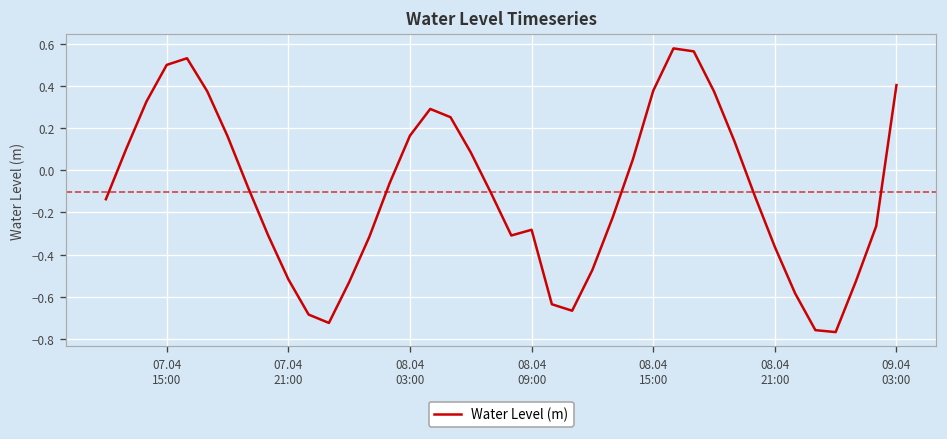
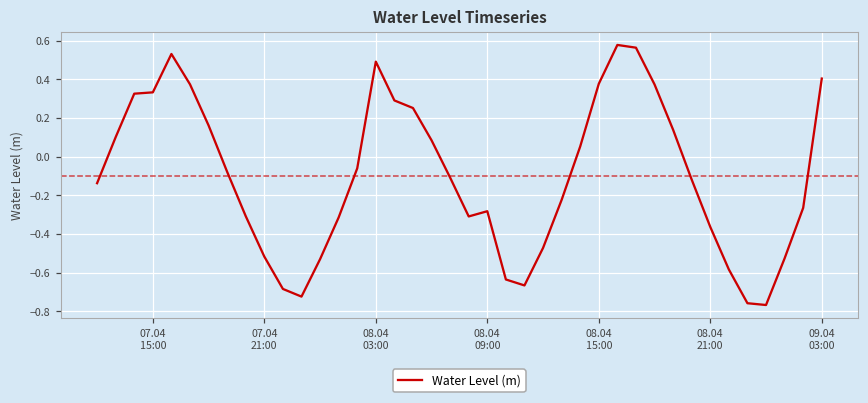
  {
-   "07.04 15:00": 0.50,
+   "07.04 15:00": 0.33,
    "07.04 21:00": -0.52,
-   "08.04 03:00": 0.16,
+   "08.04 03:00": 0.49,
    "08.04 09:00": -0.28,
    "08.04 15:00": 0.38,
    "08.04 21:00": -0.36,
    "09.04 03:00": 0.40
  }
